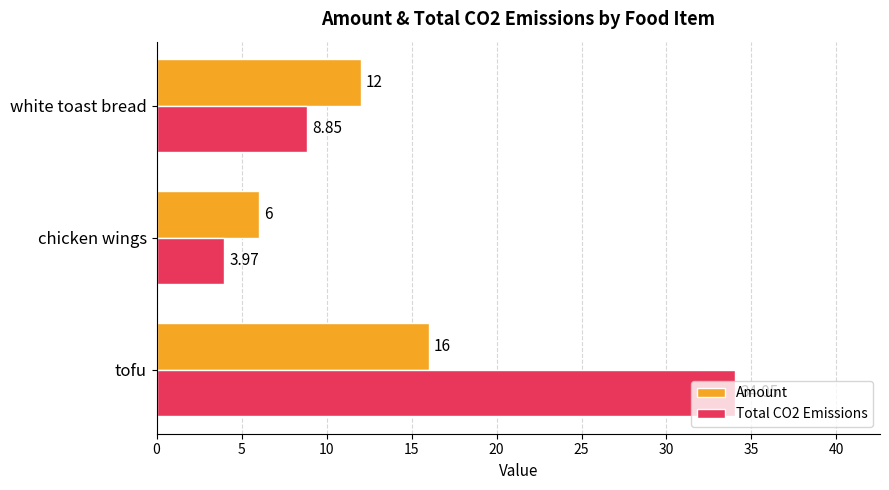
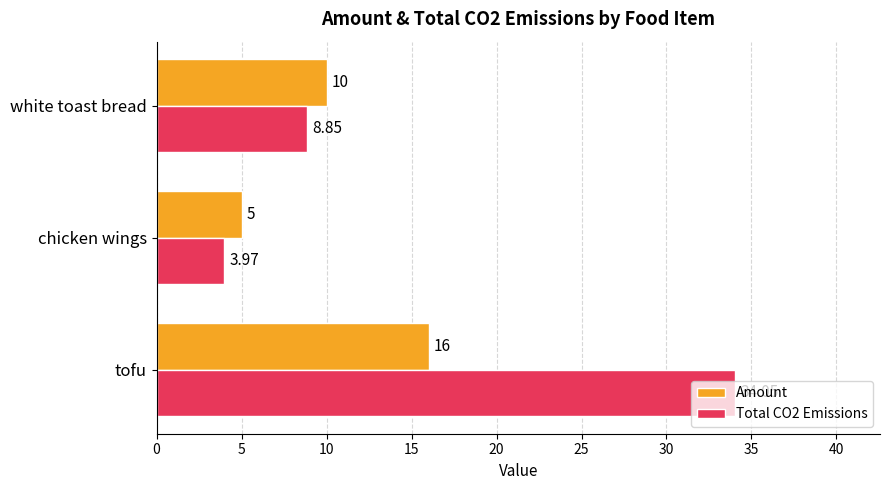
  {
    "Amount": {
-     "white toast bread": 12,
-     "chicken wings": 6,
+     "white toast bread": 10,
+     "chicken wings": 5,
      "tofu": 16
    },
    "Total CO2 Emissions": {
      "white toast bread": 8.85,
      "chicken wings": 3.97
    }
  }
